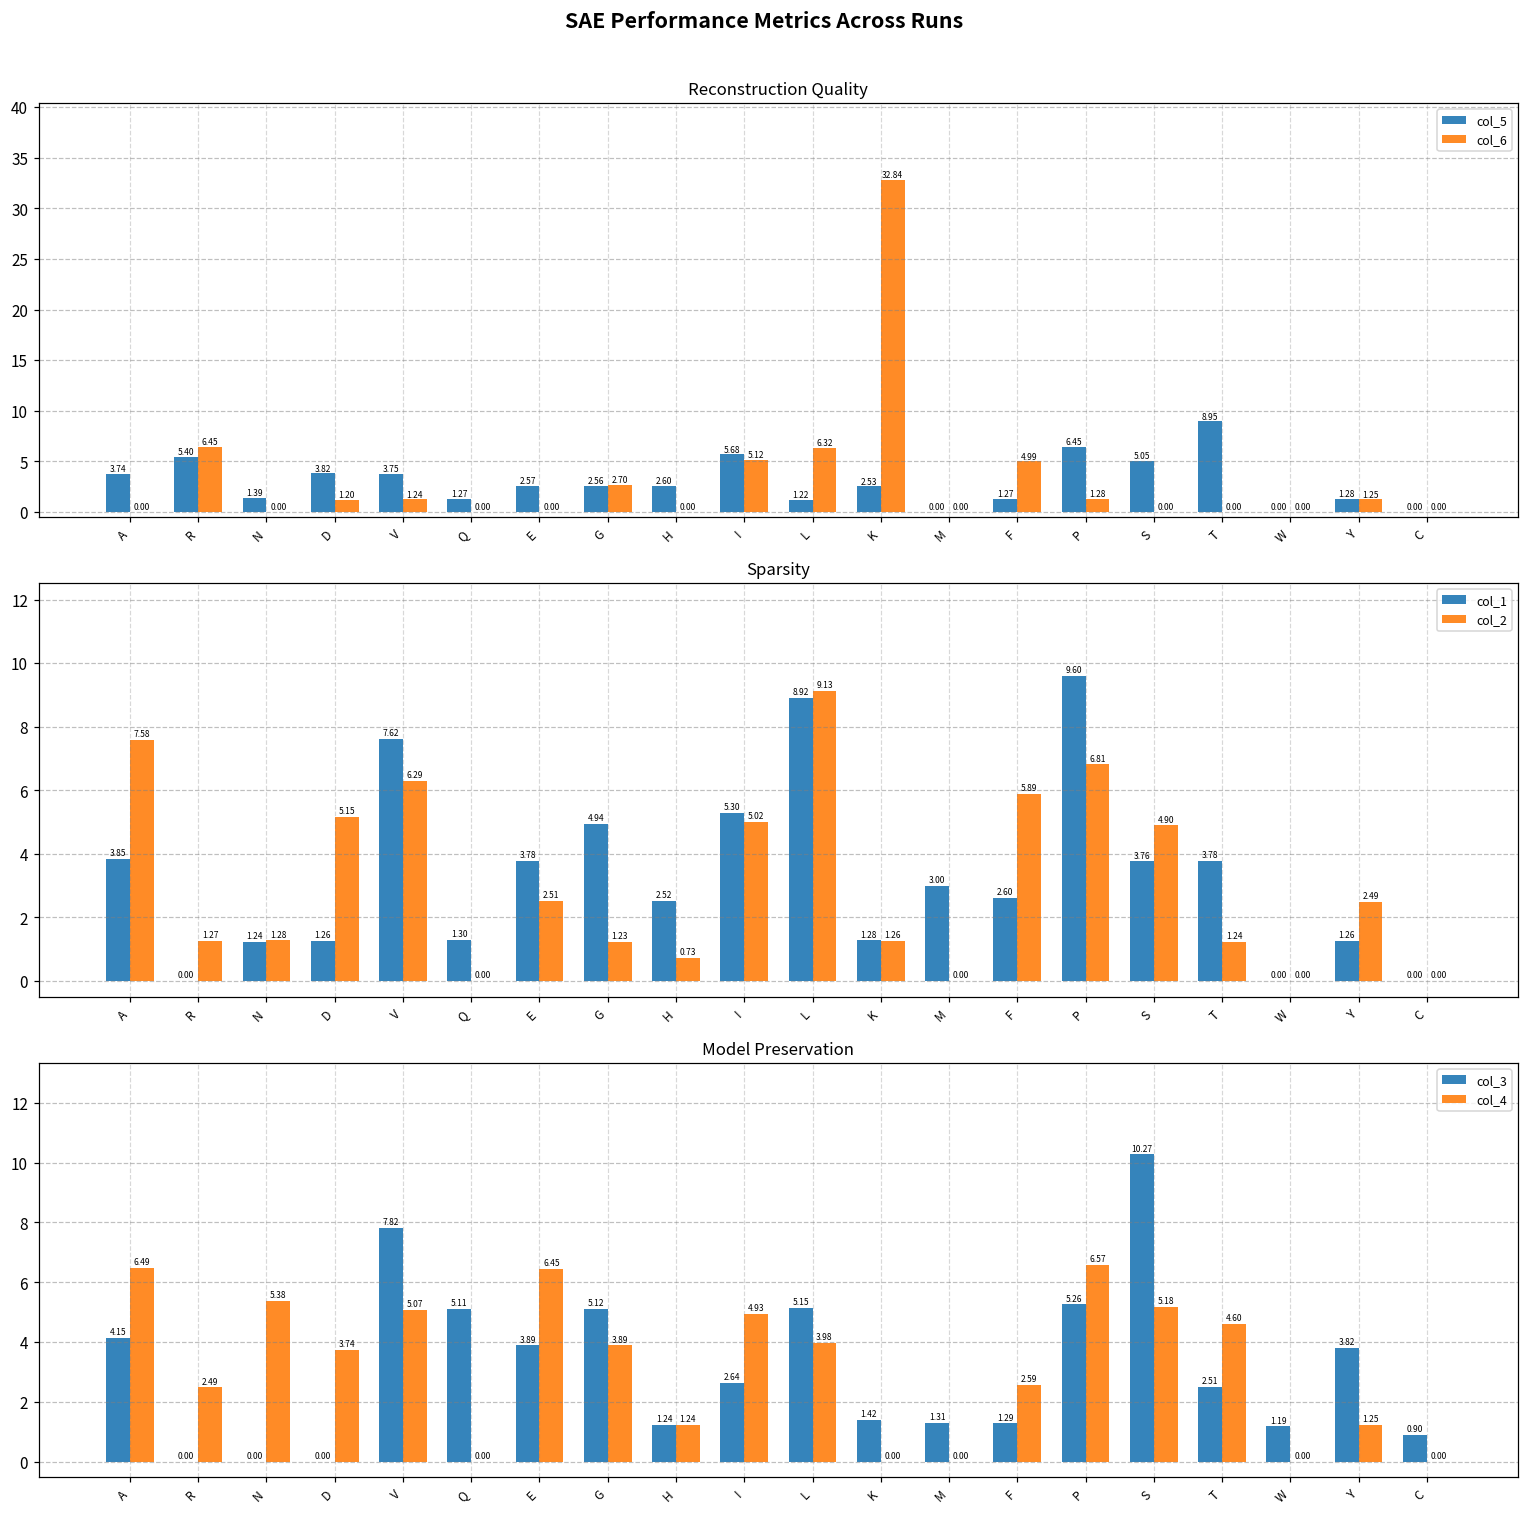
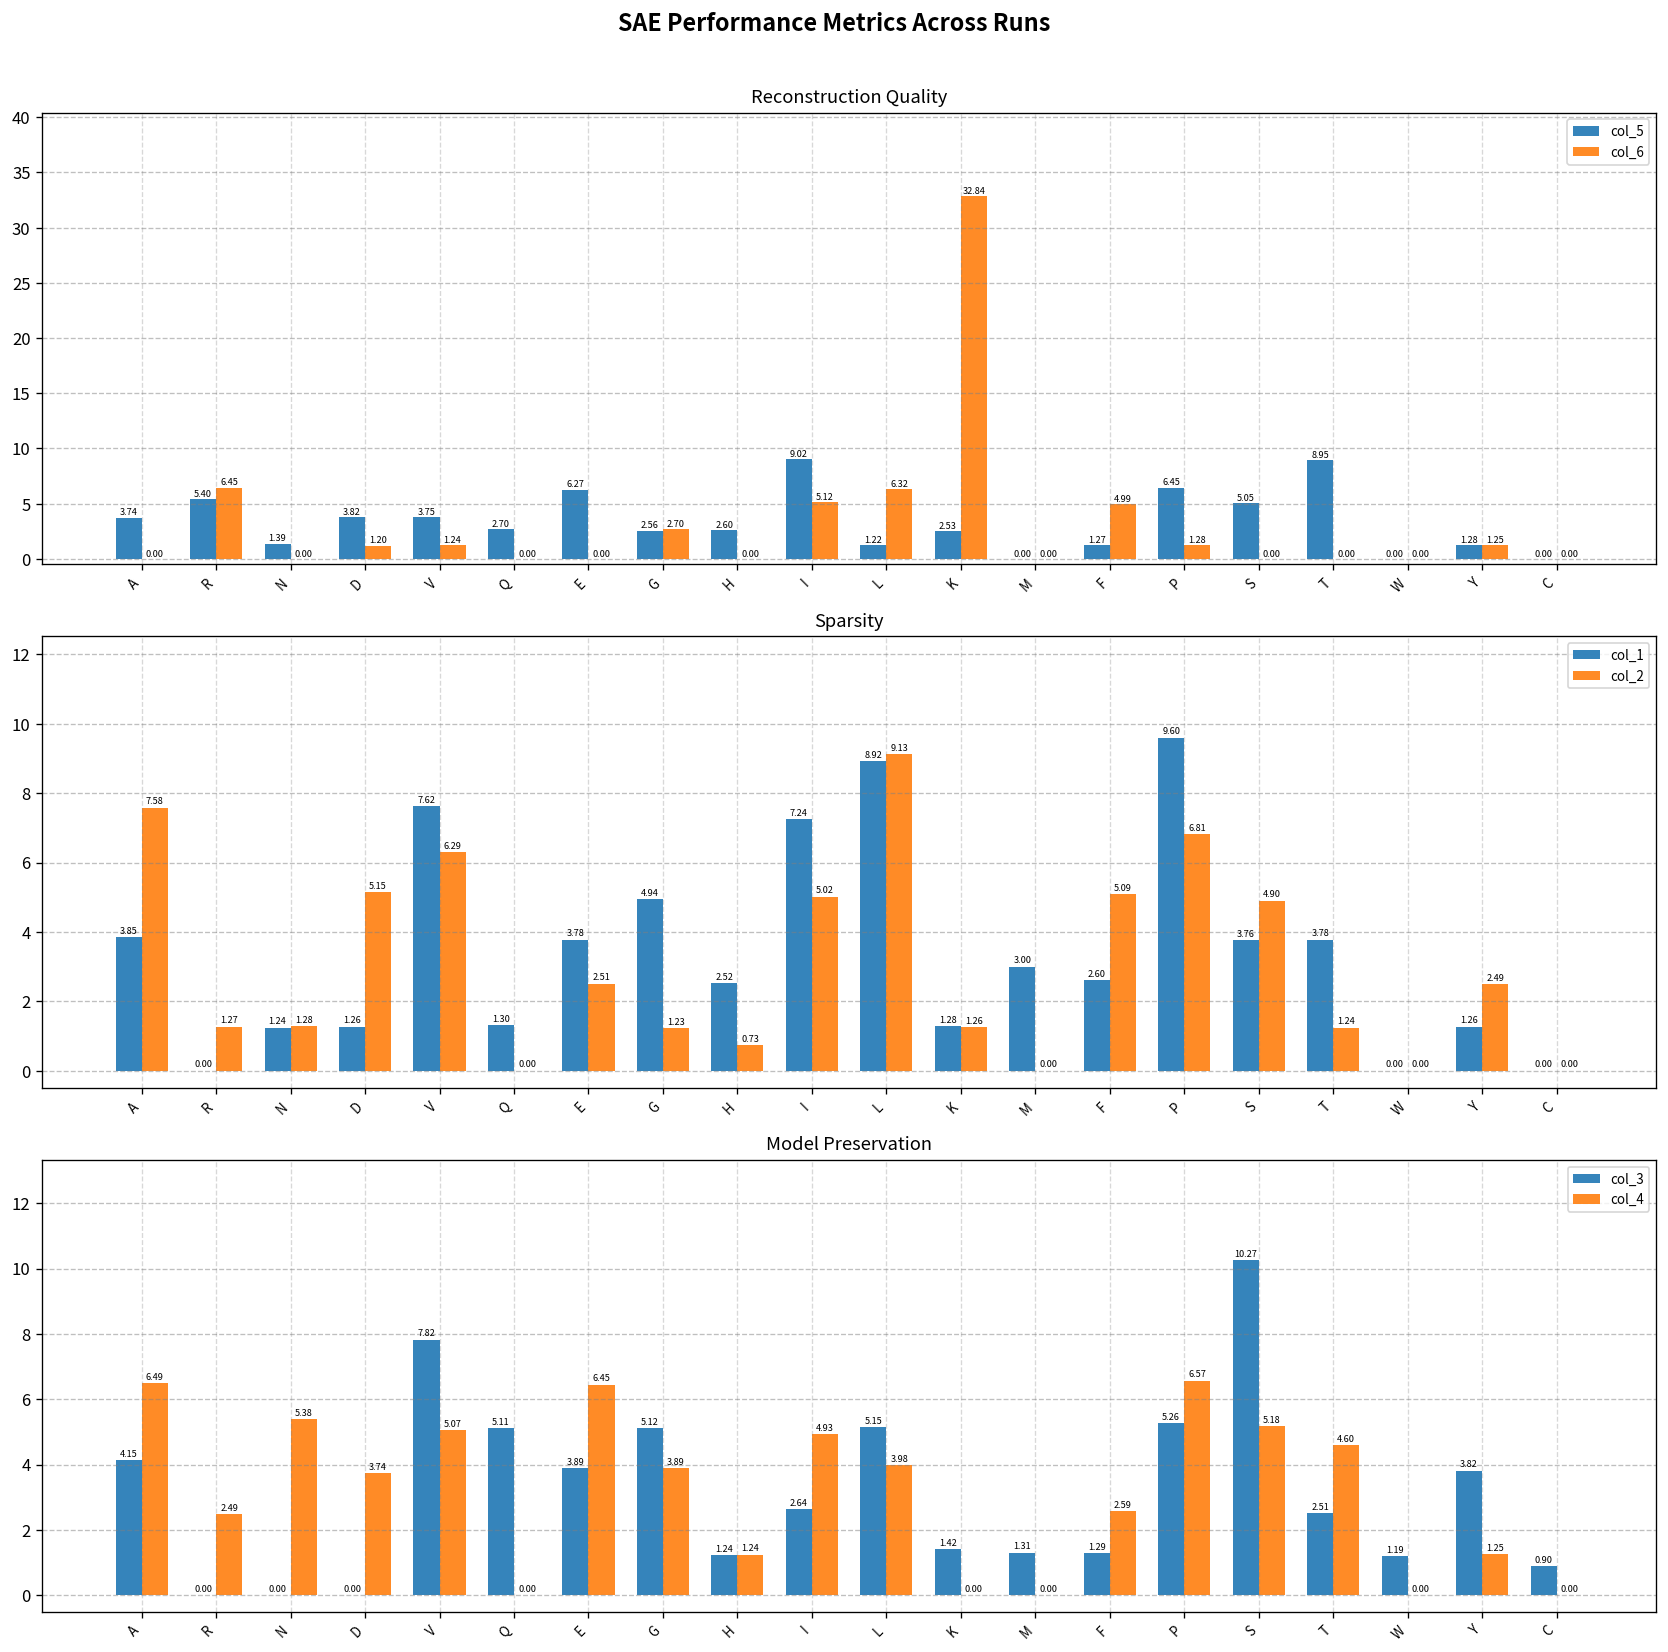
  {
    "Reconstruction Quality": {
      "col_5": {
        "A": 3.74,
        "R": 5.40,
        "N": 1.39,
        "D": 3.82,
        "V": 3.75,
-       "Q": 1.27,
-       "E": 2.57,
+       "Q": 2.70,
+       "E": 6.27,
        "G": 2.56,
        "H": 2.60,
-       "I": 5.68,
+       "I": 9.02,
        "L": 1.22,
        "K": 2.53,
        "M": 0.00,
        "F": 1.27,
        "P": 6.45,
        "S": 5.05,
        "T": 8.95,
        "W": 0.00,
        "Y": 1.28,
        "C": 0.00
      },
      "col_6": {
        "A": 0.00,
        "R": 6.45,
        "N": 0.00,
        "D": 1.20,
        "V": 1.24,
        "Q": 0.00,
        "E": 0.00,
        "G": 2.70,
        "H": 0.00,
        "I": 5.12,
        "L": 6.32,
        "K": 32.84,
        "M": 0.00,
        "F": 4.99,
        "P": 1.28,
        "S": 0.00,
        "T": 0.00,
        "W": 0.00,
        "Y": 1.25,
        "C": 0.00
      }
    },
    "Sparsity": {
      "col_1": {
        "A": 3.85,
        "R": 0.00,
        "N": 1.24,
        "D": 1.26,
        "V": 7.62,
        "Q": 1.30,
        "E": 3.78,
        "G": 4.94,
        "H": 2.52,
-       "I": 5.30,
+       "I": 7.24,
        "L": 8.92,
        "K": 1.28,
        "M": 3.00,
        "F": 2.60,
        "P": 9.60,
        "S": 3.76,
        "T": 3.78,
        "W": 0.00,
        "Y": 1.26,
        "C": 0.00
      },
      "col_2": {
        "A": 7.58,
        "R": 1.27,
        "N": 1.28,
        "D": 5.15,
        "V": 6.29,
        "Q": 0.00,
        "E": 2.51,
        "G": 1.23,
        "H": 0.73,
        "I": 5.02,
        "L": 9.13,
        "K": 1.26,
        "M": 0.00,
-       "F": 5.89,
+       "F": 5.09,
        "P": 6.81,
        "S": 4.90,
        "T": 1.24,
        "W": 0.00,
        "Y": 2.49,
        "C": 0.00
      }
    },
    "Model Preservation": {
      "col_3": {
        "A": 4.15,
        "R": 0.00,
        "N": 0.00,
        "D": 0.00,
        "V": 7.82,
        "Q": 5.11,
        "E": 3.89,
        "G": 5.12,
        "H": 1.24,
        "I": 2.64,
        "L": 5.15,
        "K": 1.42,
        "M": 1.31,
        "F": 1.29,
        "P": 5.26,
        "S": 10.27,
        "T": 2.51,
        "W": 1.19,
        "Y": 3.82,
        "C": 0.90
      },
      "col_4": {
        "A": 6.49,
        "R": 2.49,
        "N": 5.38,
        "D": 3.74,
        "V": 5.07,
        "Q": 0.00,
        "E": 6.45,
        "G": 3.89,
        "H": 1.24,
        "I": 4.93,
        "L": 3.98,
        "K": 0.00,
        "M": 0.00,
        "F": 2.59,
        "P": 6.57,
        "S": 5.18,
        "T": 4.60,
        "W": 0.00,
        "Y": 1.25,
        "C": 0.00
      }
    }
  }
